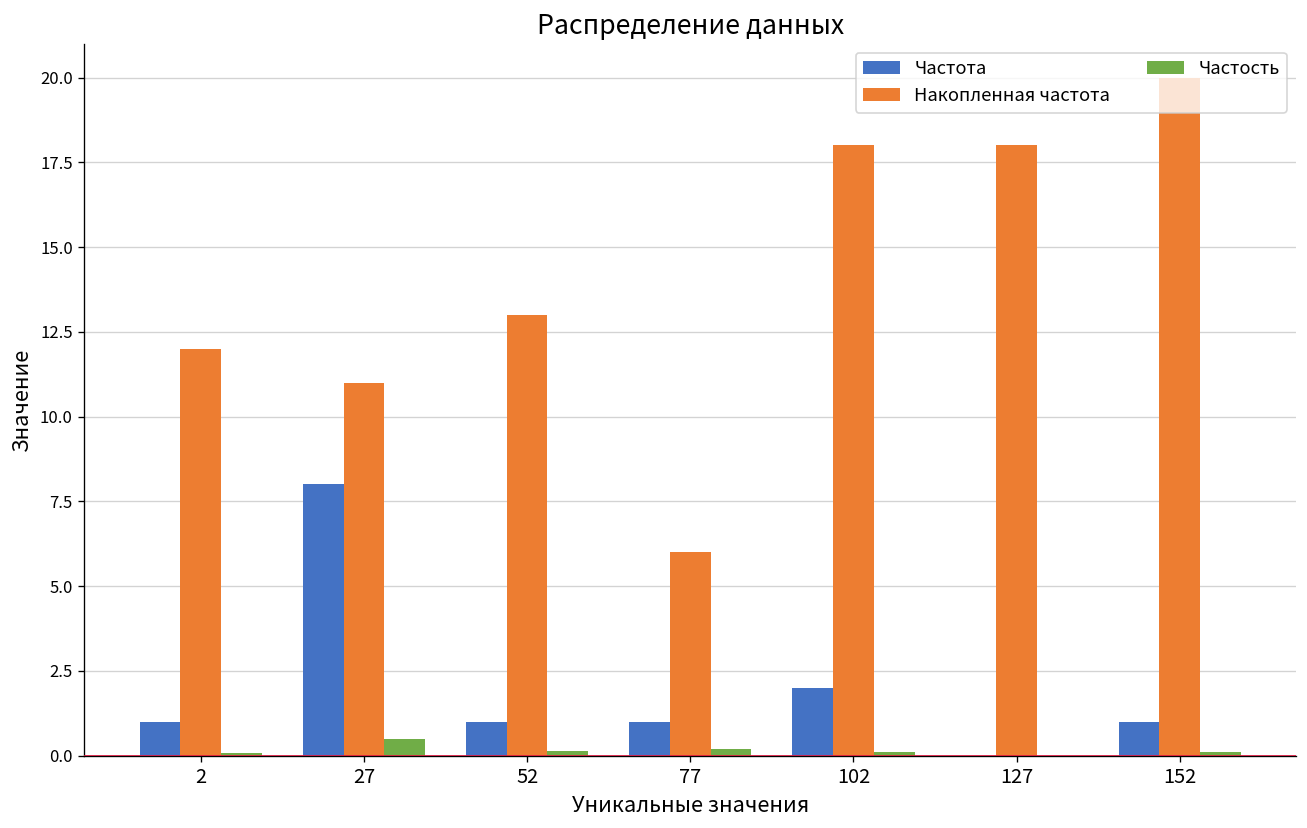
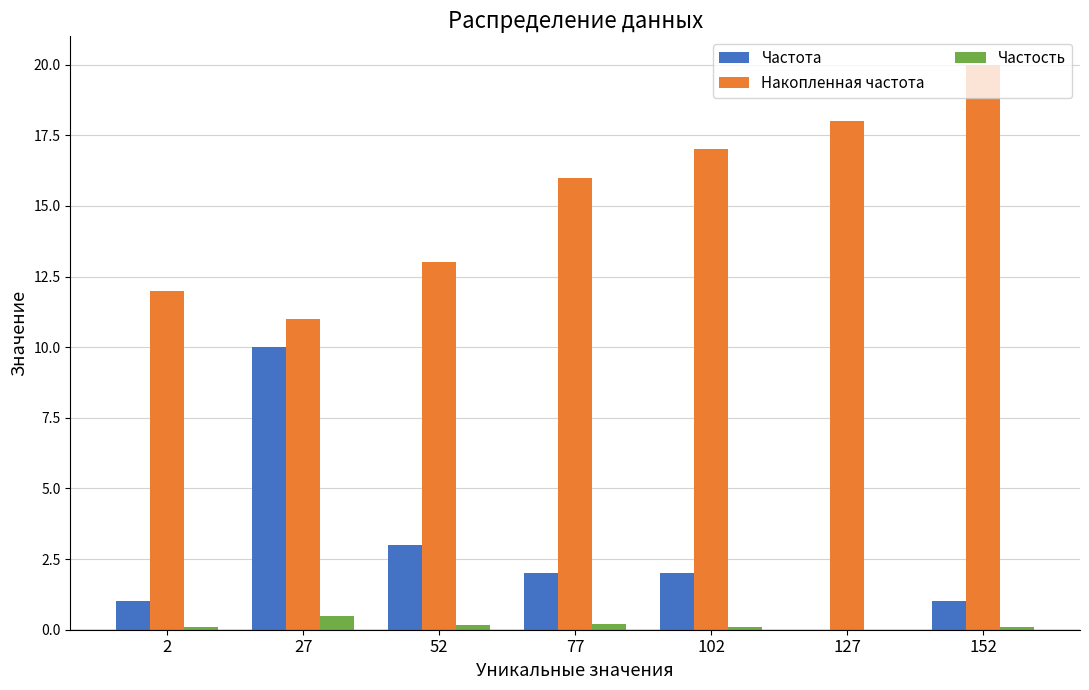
  {
    "Частота": {
      "2": 1,
-     "27": 8,
-     "52": 1,
-     "77": 1,
+     "27": 10,
+     "52": 3,
+     "77": 2,
      "102": 2,
      "127": 0,
      "152": 1
    },
    "Накопленная частота": {
      "2": 12,
      "27": 11,
      "52": 13,
-     "77": 6,
-     "102": 18,
+     "77": 16,
+     "102": 17,
      "127": 18
    },
    "Частость": {
      "2": 0.1,
      "27": 0.5,
      "52": 0.2,
      "77": 0.2,
      "102": 0.1,
      "127": 0,
      "152": 0.1
    }
  }
